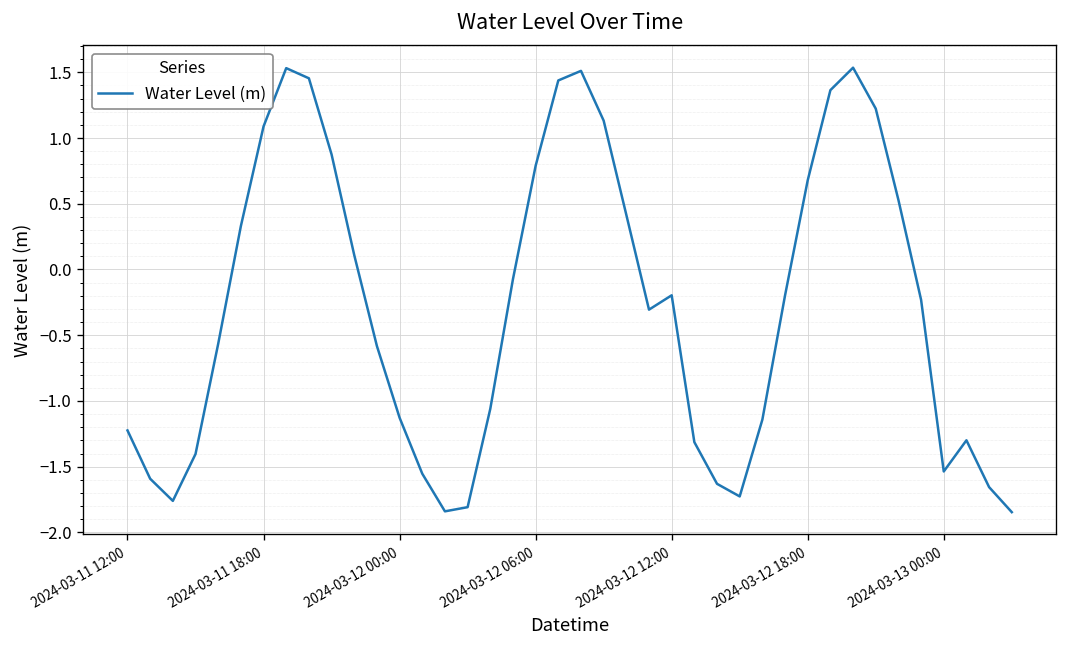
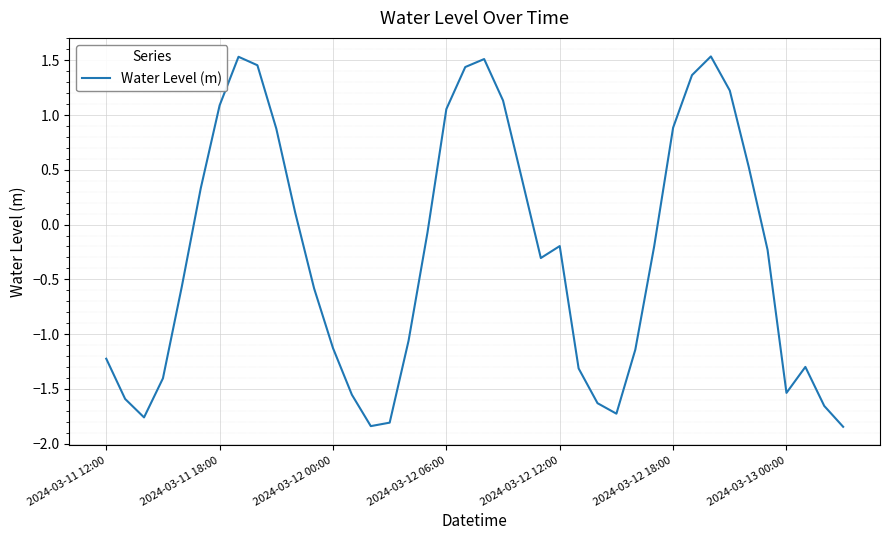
  {
    "2024-03-11 12:00": -1.22,
    "2024-03-11 18:00": 1.09,
    "2024-03-12 00:00": -1.13,
-   "2024-03-12 06:00": 0.79,
+   "2024-03-12 06:00": 1.05,
    "2024-03-12 12:00": -0.20,
-   "2024-03-12 18:00": 0.68,
+   "2024-03-12 18:00": 0.88,
    "2024-03-13 00:00": -1.54
  }
